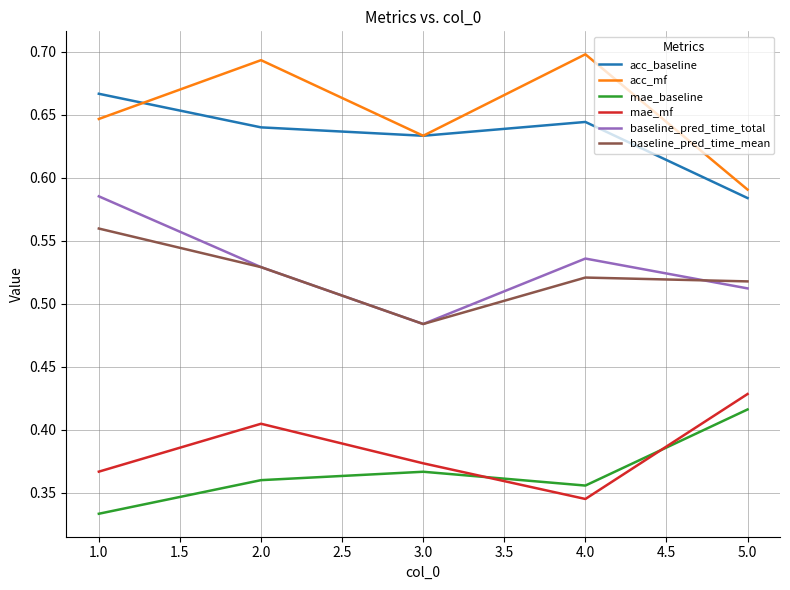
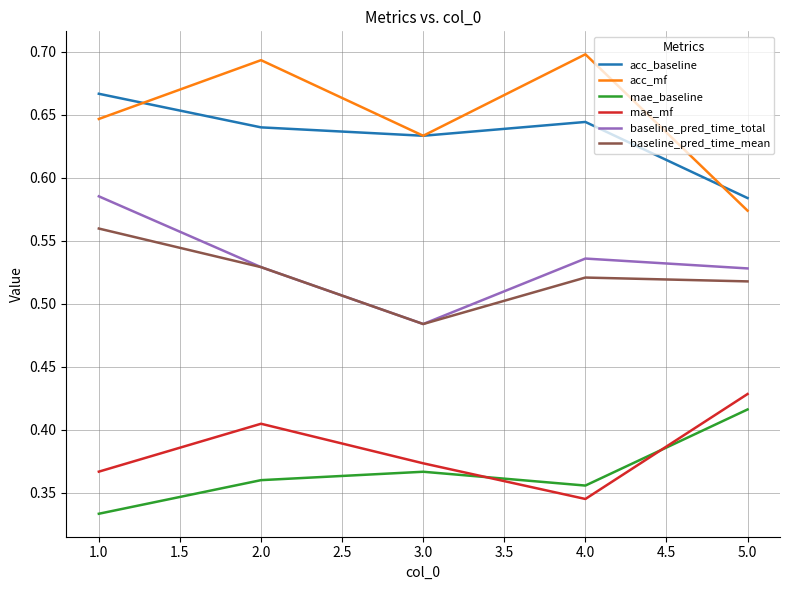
  {
    "acc_baseline": {
      "1.0": 0.667,
      "2.0": 0.640,
      "4.0": 0.644,
      "5.0": 0.584
    },
    "acc_mf": {
      "1.0": 0.647,
      "2.0": 0.693,
      "4.0": 0.698,
-     "5.0": 0.591
+     "5.0": 0.574
    },
    "mae_baseline": {
      "1.0": 0.333,
      "2.0": 0.360,
      "3.0": 0.367,
      "4.0": 0.356,
      "5.0": 0.416
    },
    "mae_mf": {
      "1.0": 0.367,
      "2.0": 0.405,
      "3.0": 0.373,
      "4.0": 0.345,
      "5.0": 0.428
    },
    "baseline_pred_time_total": {
      "1.0": 0.585,
      "4.0": 0.536,
-     "5.0": 0.512
+     "5.0": 0.528
    },
    "baseline_pred_time_mean": {
      "1.0": 0.560,
      "4.0": 0.521,
      "5.0": 0.518
    }
  }
